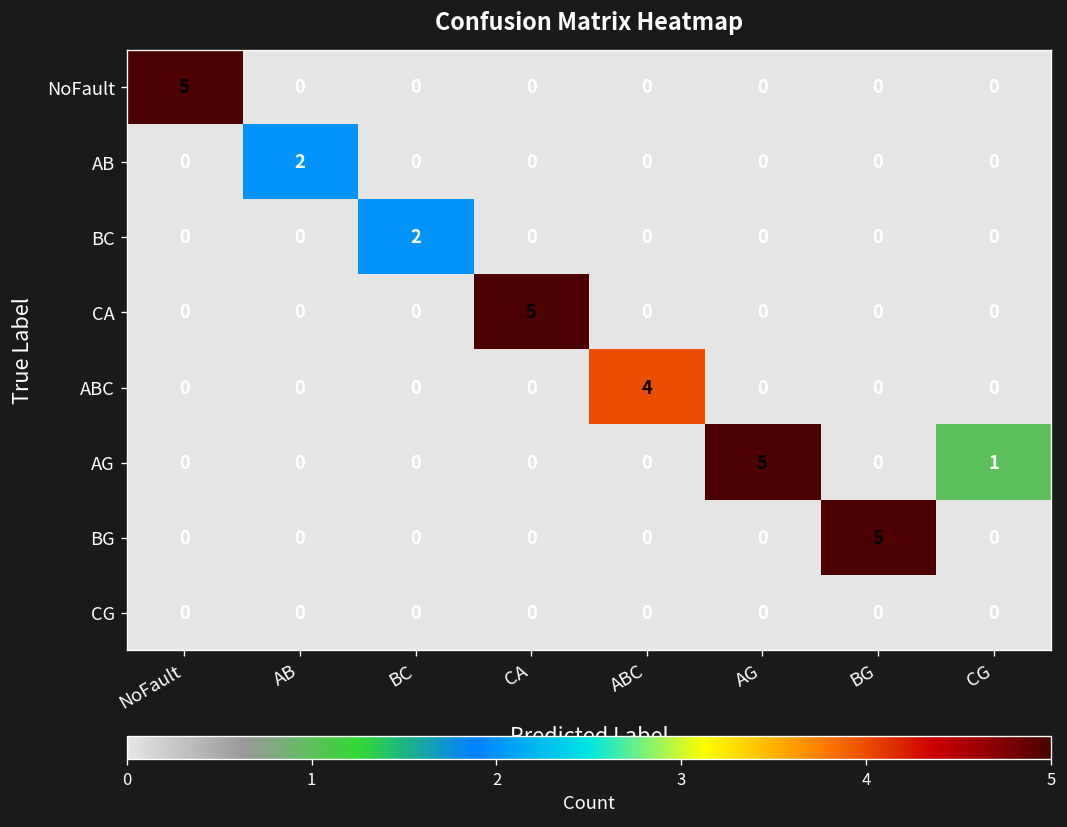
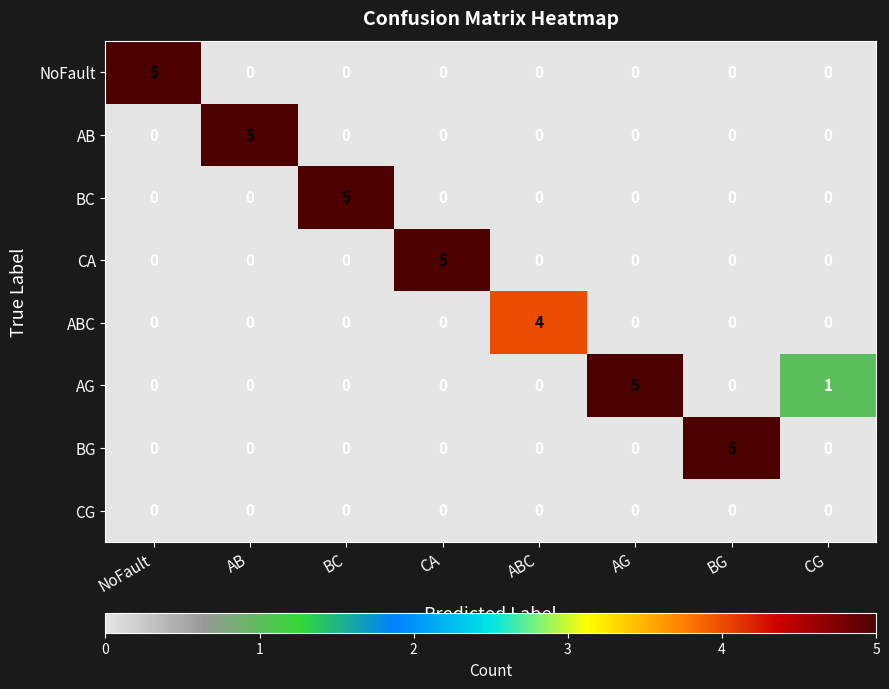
  {
    "NoFault": {
      "NoFault": 5
    },
    "AB": {
-     "AB": 2
+     "AB": 5
    },
    "BC": {
-     "BC": 2
+     "BC": 5
    },
    "CA": {
      "CA": 5
    },
    "ABC": {
      "ABC": 4
    },
    "AG": {
      "AG": 5,
      "CG": 1
    },
    "BG": {
      "BG": 5
    }
  }
